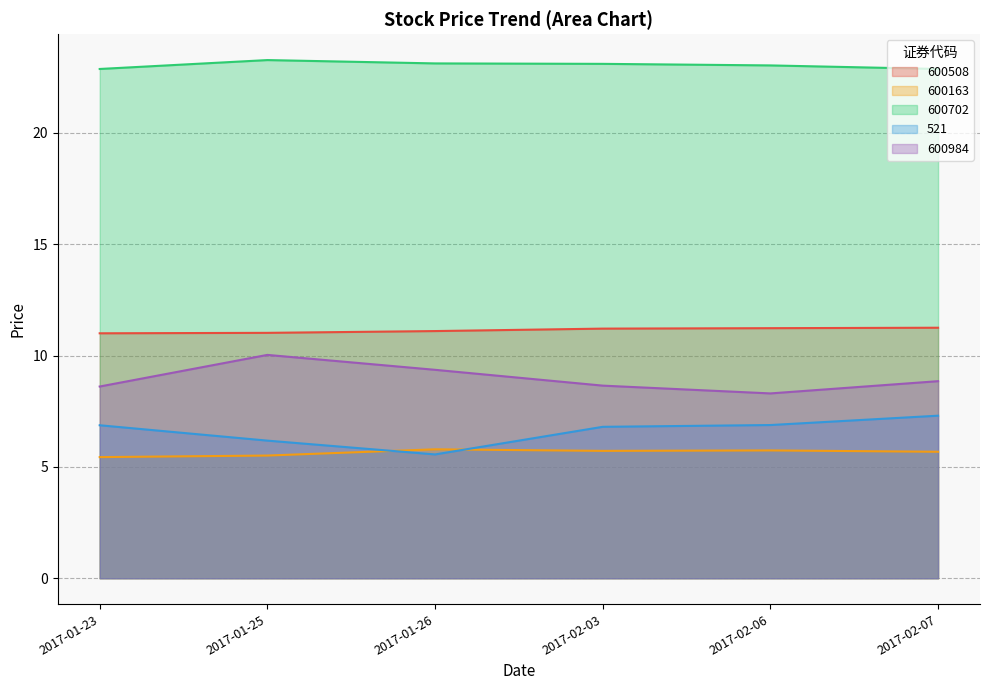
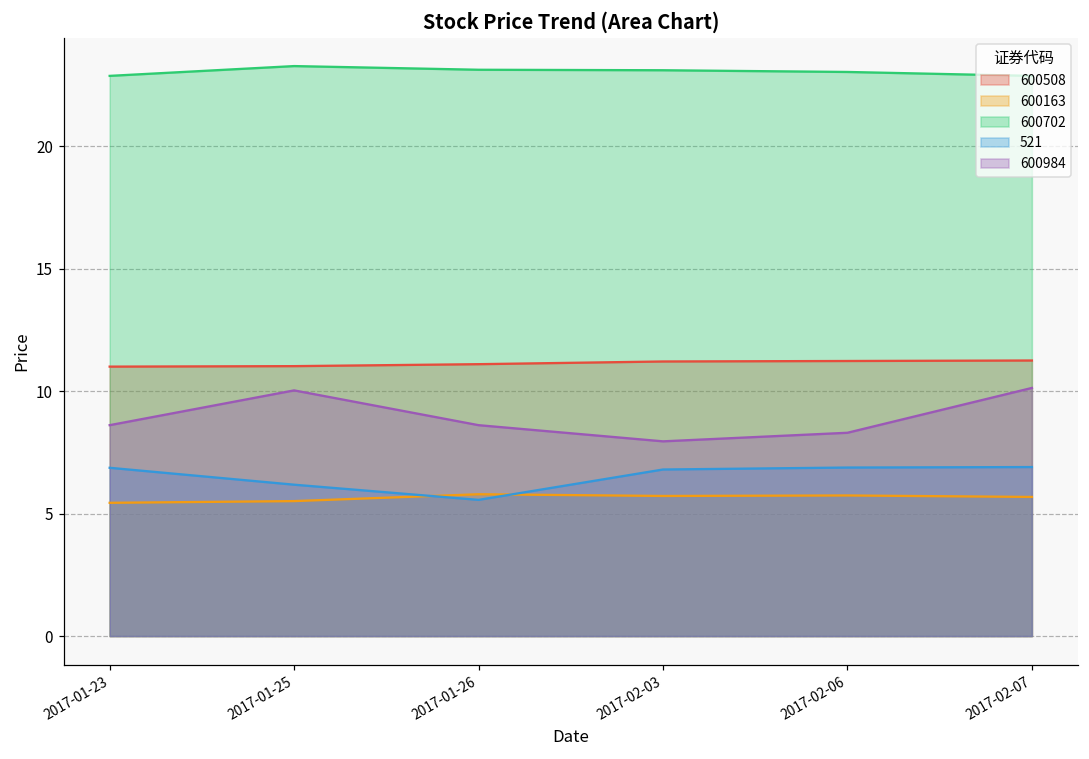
  {
    "600702": {
      "2017-01-23": 22.9,
      "2017-01-25": 23.3,
      "2017-01-26": 23.1,
      "2017-02-03": 23.1,
      "2017-02-06": 23.0
    },
    "521": {
      "2017-01-23": 6.9,
      "2017-01-25": 6.2,
      "2017-01-26": 5.6,
      "2017-02-03": 6.8,
      "2017-02-06": 6.9,
-     "2017-02-07": 7.3
+     "2017-02-07": 6.9
    },
    "600984": {
      "2017-01-23": 8.6,
      "2017-01-25": 10.0,
-     "2017-01-26": 9.4,
-     "2017-02-03": 8.7,
+     "2017-01-26": 8.6,
+     "2017-02-03": 8.0,
      "2017-02-06": 8.3,
-     "2017-02-07": 8.9
+     "2017-02-07": 10.1
    }
  }
